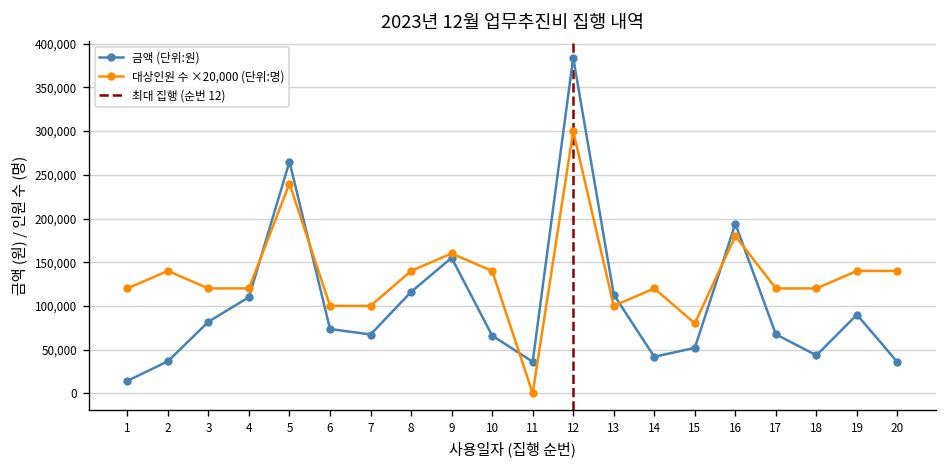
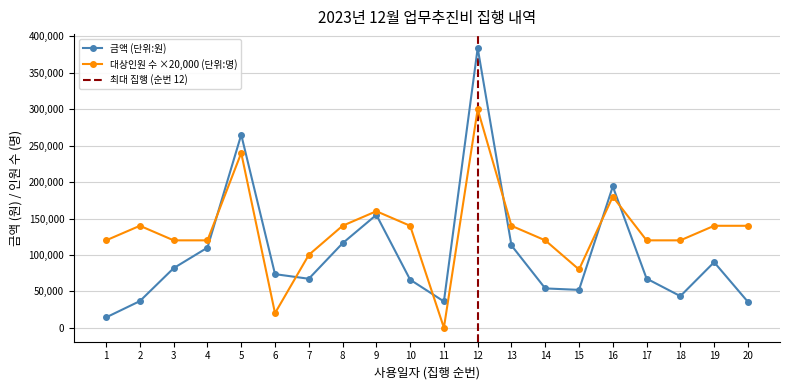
  {
    "금액 (단위:원)": {
      "1": "10,000",
      "2": "40,000",
      "3": "80,000",
      "4": "110,000",
      "5": "270,000",
      "6": "70,000",
      "7": "70,000",
      "8": "120,000",
      "9": "160,000",
      "10": "70,000",
      "11": "40,000",
      "12": "380,000",
      "13": "110,000",
-     "14": "40,000",
+     "14": "50,000",
      "15": "50,000",
      "16": "190,000",
      "17": "70,000",
      "18": "40,000",
      "19": "90,000",
      "20": "40,000"
    },
    "대상인원 수 ×20,000 (단위:명)": {
      "1": "120,000",
      "2": "140,000",
      "3": "120,000",
      "4": "120,000",
      "5": "240,000",
-     "6": "100,000",
+     "6": "20,000",
      "7": "100,000",
      "8": "140,000",
      "9": "160,000",
      "10": "140,000",
      "11": "0",
      "12": "300,000",
-     "13": "100,000",
+     "13": "140,000",
      "14": "120,000",
      "15": "80,000",
      "16": "180,000",
      "17": "120,000",
      "18": "120,000",
      "19": "140,000",
      "20": "140,000"
    }
  }
